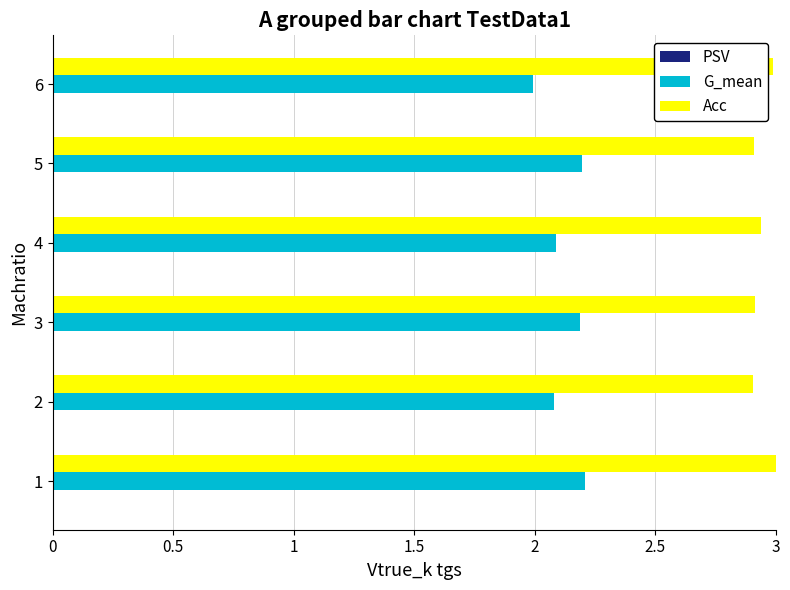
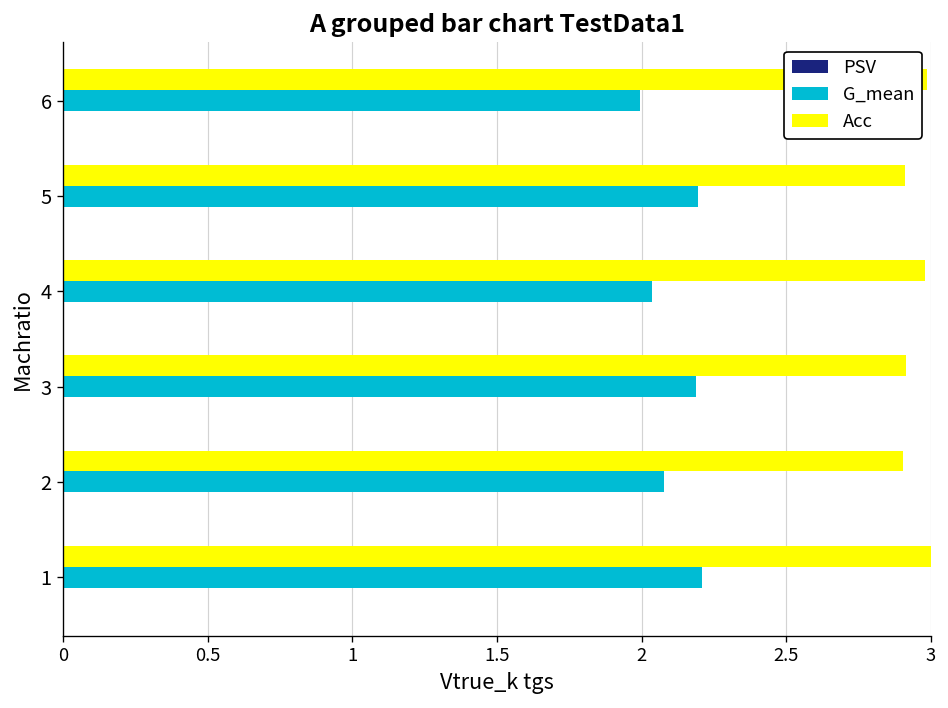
  {
    "PSV": {
      "4": 0.00
    },
    "G_mean": {
      "6": 1.99,
      "5": 2.20,
-     "4": 2.09,
+     "4": 2.04,
      "3": 2.19,
      "2": 2.08,
      "1": 2.21
    },
    "Acc": {
      "6": 2.99,
      "5": 2.91,
-     "4": 2.94,
+     "4": 2.98,
      "3": 2.92,
      "2": 2.90,
      "1": 3.00
    }
  }
